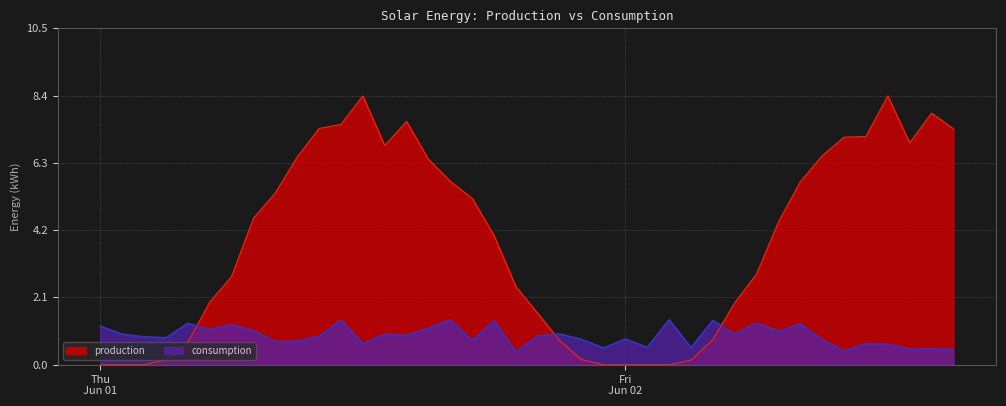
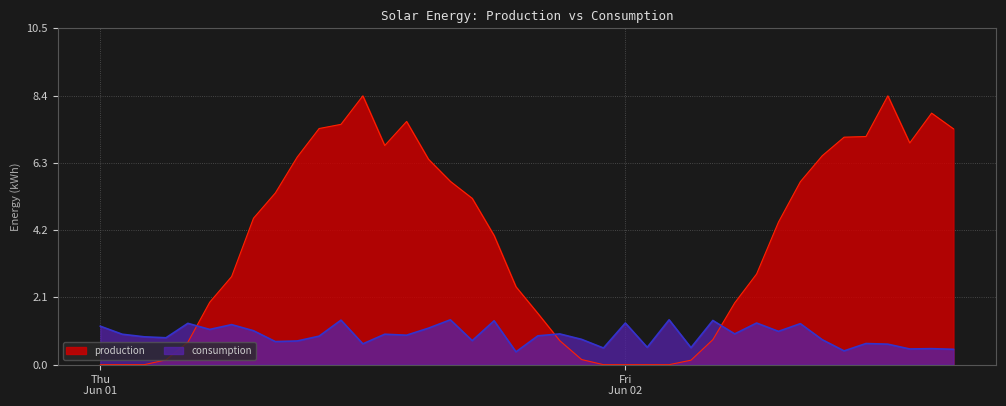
  {
    "production": {
      "Thu Jun 01": 0.0,
      "Fri Jun 02": 0.0
    },
    "consumption": {
      "Thu Jun 01": 1.2,
-     "Fri Jun 02": 0.8
+     "Fri Jun 02": 1.3
    }
  }
